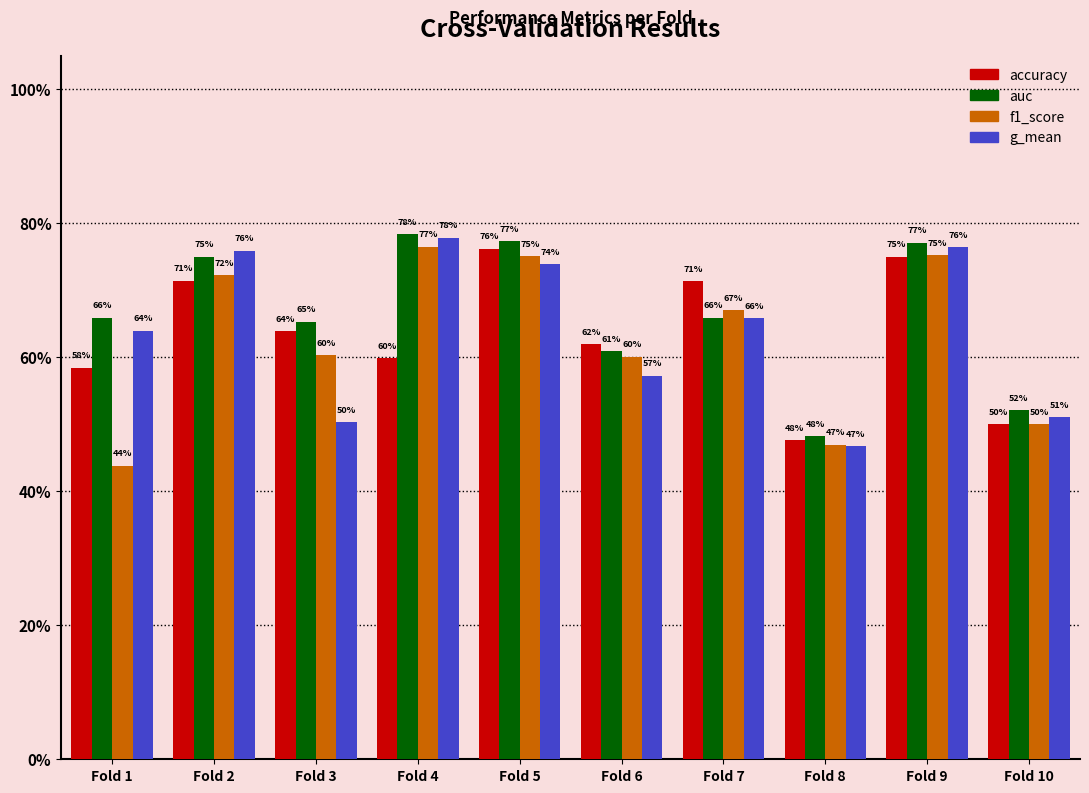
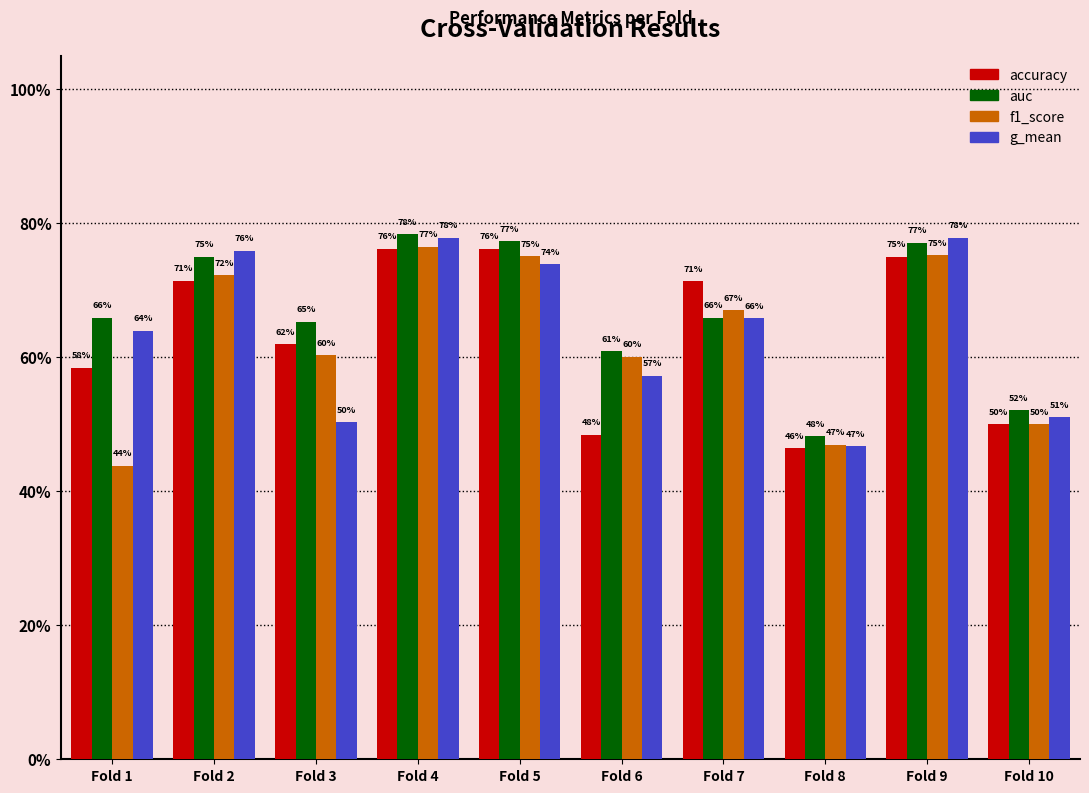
  {
    "accuracy": {
      "Fold 1": "58%",
      "Fold 2": "71%",
-     "Fold 3": "64%",
-     "Fold 4": "60%",
+     "Fold 3": "62%",
+     "Fold 4": "76%",
      "Fold 5": "76%",
-     "Fold 6": "62%",
+     "Fold 6": "48%",
      "Fold 7": "71%",
-     "Fold 8": "48%",
+     "Fold 8": "46%",
      "Fold 9": "75%",
      "Fold 10": "50%"
    },
    "auc": {
      "Fold 1": "66%",
      "Fold 2": "75%",
      "Fold 3": "65%",
      "Fold 4": "78%",
      "Fold 5": "77%",
      "Fold 6": "61%",
      "Fold 7": "66%",
      "Fold 8": "48%",
      "Fold 9": "77%",
      "Fold 10": "52%"
    },
    "f1_score": {
      "Fold 1": "44%",
      "Fold 2": "72%",
      "Fold 3": "60%",
      "Fold 4": "77%",
      "Fold 5": "75%",
      "Fold 6": "60%",
      "Fold 7": "67%",
      "Fold 8": "47%",
      "Fold 9": "75%",
      "Fold 10": "50%"
    },
    "g_mean": {
      "Fold 1": "64%",
      "Fold 2": "76%",
      "Fold 3": "50%",
      "Fold 4": "78%",
      "Fold 5": "74%",
      "Fold 6": "57%",
      "Fold 7": "66%",
      "Fold 8": "47%",
-     "Fold 9": "76%",
+     "Fold 9": "78%",
      "Fold 10": "51%"
    }
  }
